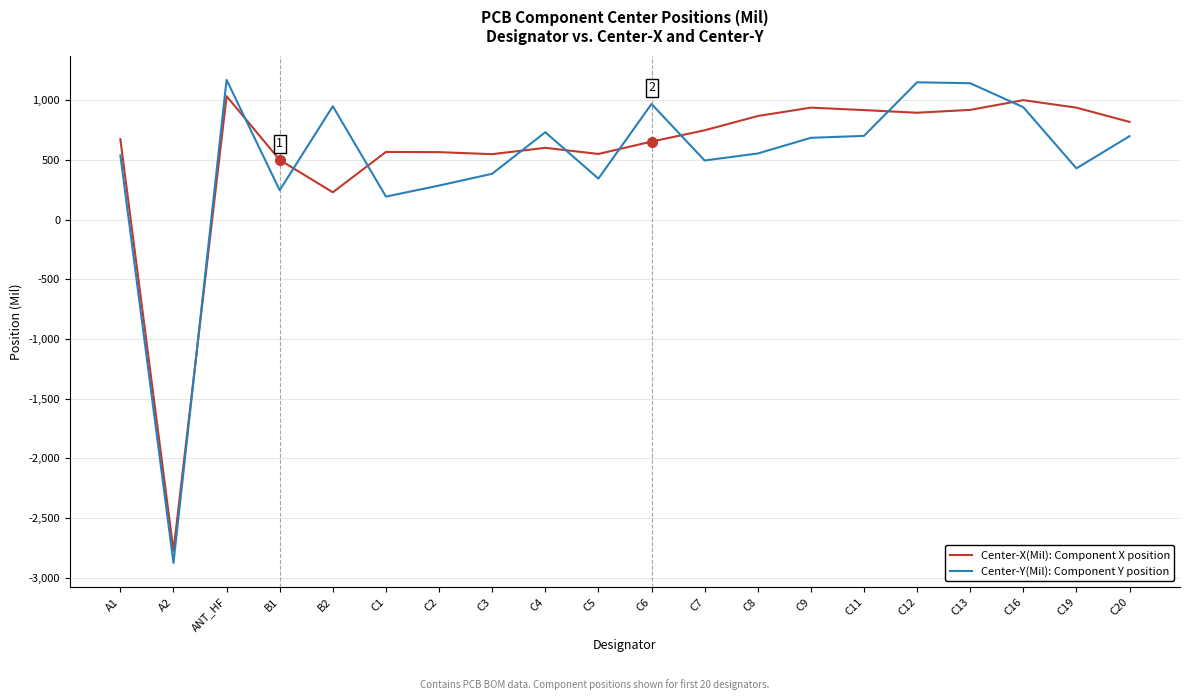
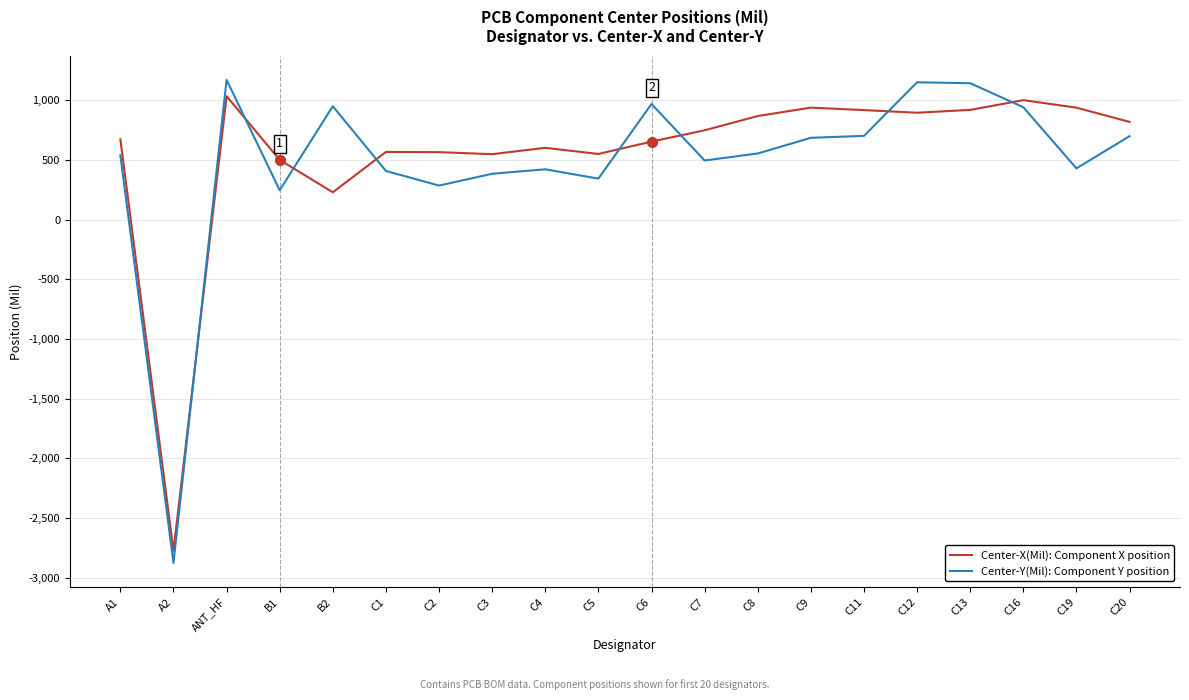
  {
    "Center-Y(Mil): Component Y position": {
      "A1": "540",
      "A2": "-2,880",
      "ANT_HF": "1,170",
      "B1": "250",
      "B2": "950",
-     "C1": "190",
+     "C1": "410",
      "C2": "290",
      "C3": "380",
-     "C4": "730",
+     "C4": "420",
      "C5": "340",
      "C7": "500",
      "C8": "550",
      "C9": "690",
      "C11": "700",
      "C12": "1,150",
      "C13": "1,140",
      "C16": "940",
      "C19": "430",
      "C20": "700"
    }
  }
